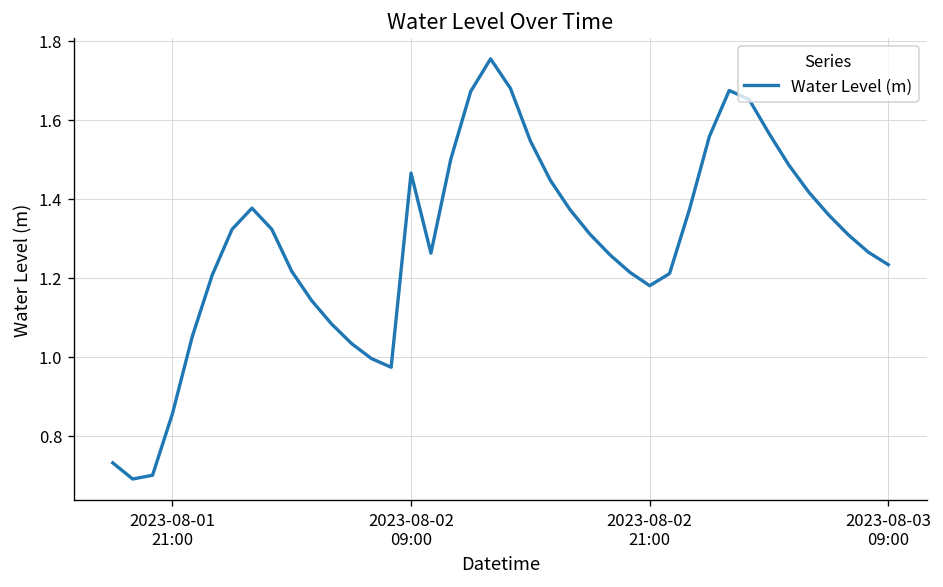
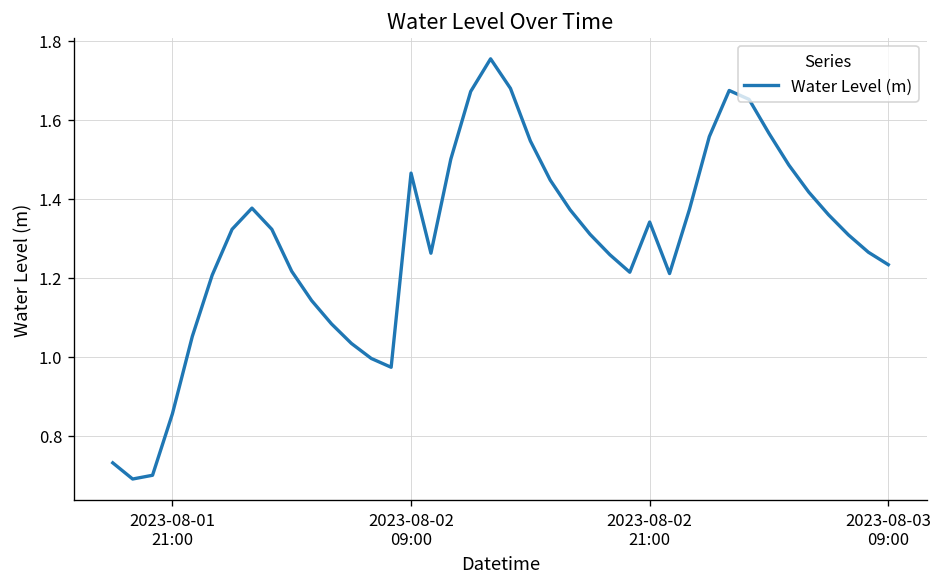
  {
    "2023-08-01 21:00": 0.86,
    "2023-08-02 09:00": 1.46,
-   "2023-08-02 21:00": 1.18,
+   "2023-08-02 21:00": 1.34,
    "2023-08-03 09:00": 1.23
  }
